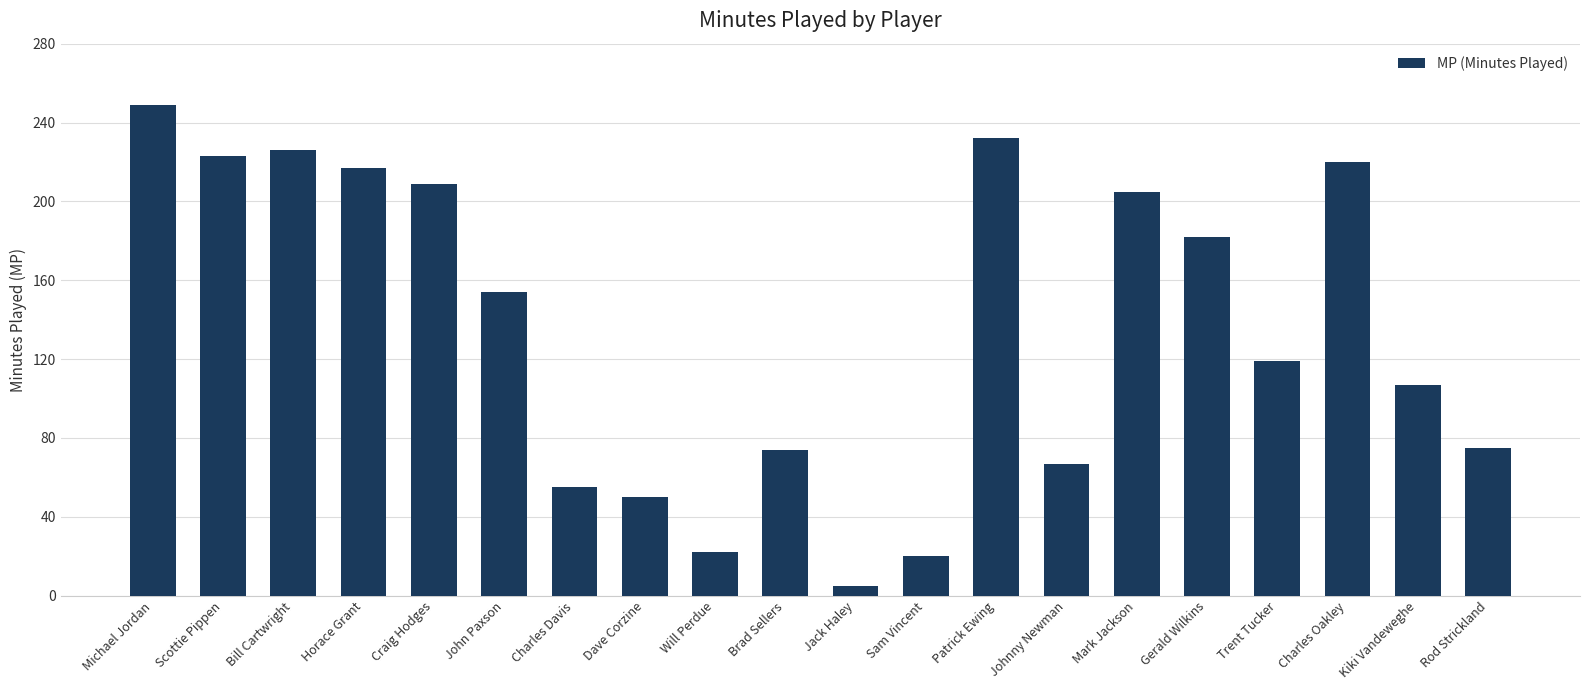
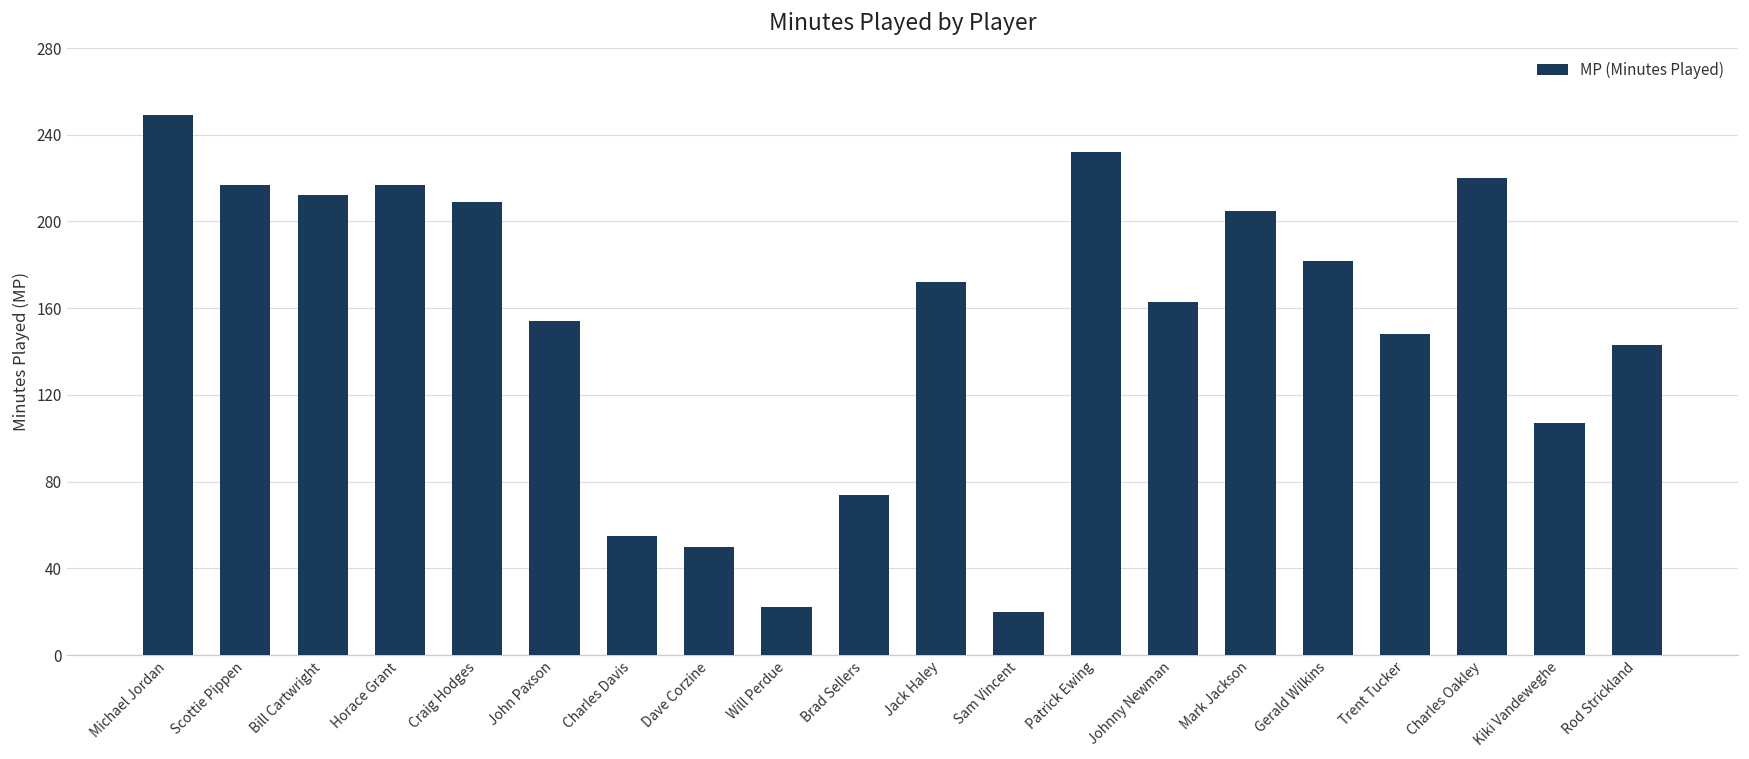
  {
    "Michael Jordan": 249,
-   "Scottie Pippen": 223,
-   "Bill Cartwright": 226,
+   "Scottie Pippen": 217,
+   "Bill Cartwright": 212,
    "Horace Grant": 217,
    "Craig Hodges": 209,
    "John Paxson": 154,
    "Charles Davis": 55,
    "Dave Corzine": 50,
    "Will Perdue": 22,
    "Brad Sellers": 74,
-   "Jack Haley": 5,
+   "Jack Haley": 172,
    "Sam Vincent": 20,
    "Patrick Ewing": 232,
-   "Johnny Newman": 67,
+   "Johnny Newman": 163,
    "Mark Jackson": 205,
    "Gerald Wilkins": 182,
-   "Trent Tucker": 119,
+   "Trent Tucker": 148,
    "Charles Oakley": 220,
    "Kiki Vandeweghe": 107,
-   "Rod Strickland": 75
+   "Rod Strickland": 143
  }
